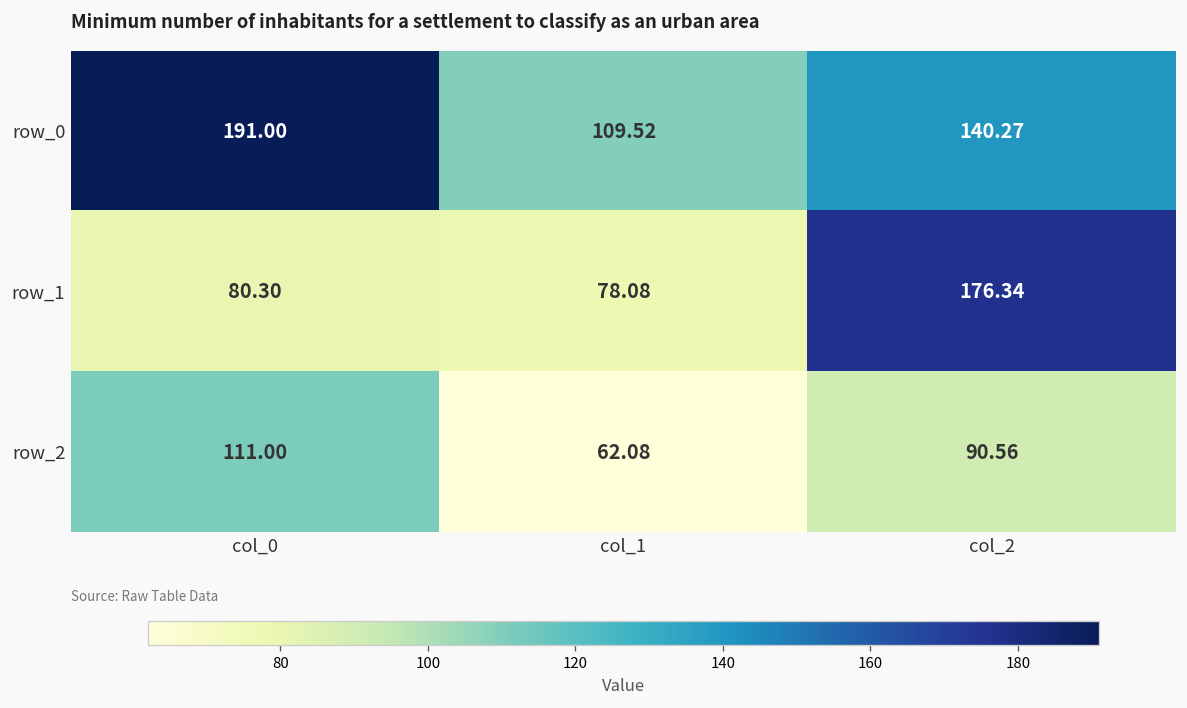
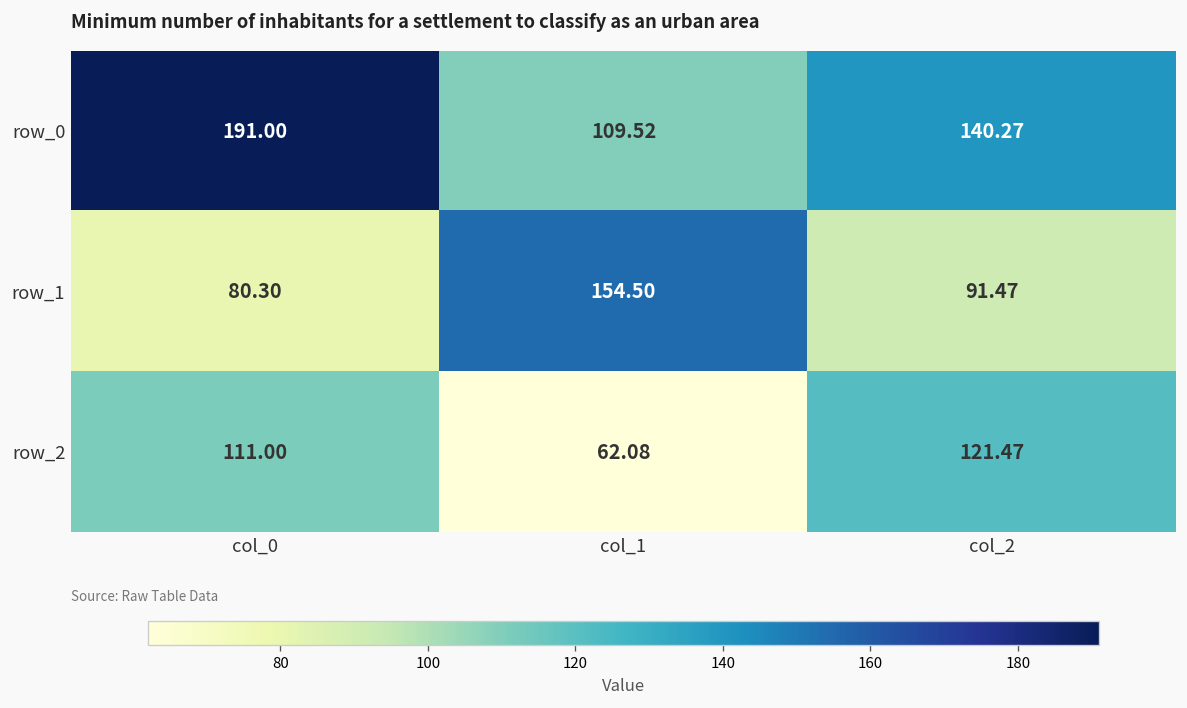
  {
    "row_0": {
      "col_0": 191.00,
      "col_1": 109.52,
      "col_2": 140.27
    },
    "row_1": {
      "col_0": 80.30,
-     "col_1": 78.08,
-     "col_2": 176.34
+     "col_1": 154.50,
+     "col_2": 91.47
    },
    "row_2": {
      "col_0": 111.00,
      "col_1": 62.08,
-     "col_2": 90.56
+     "col_2": 121.47
    }
  }
